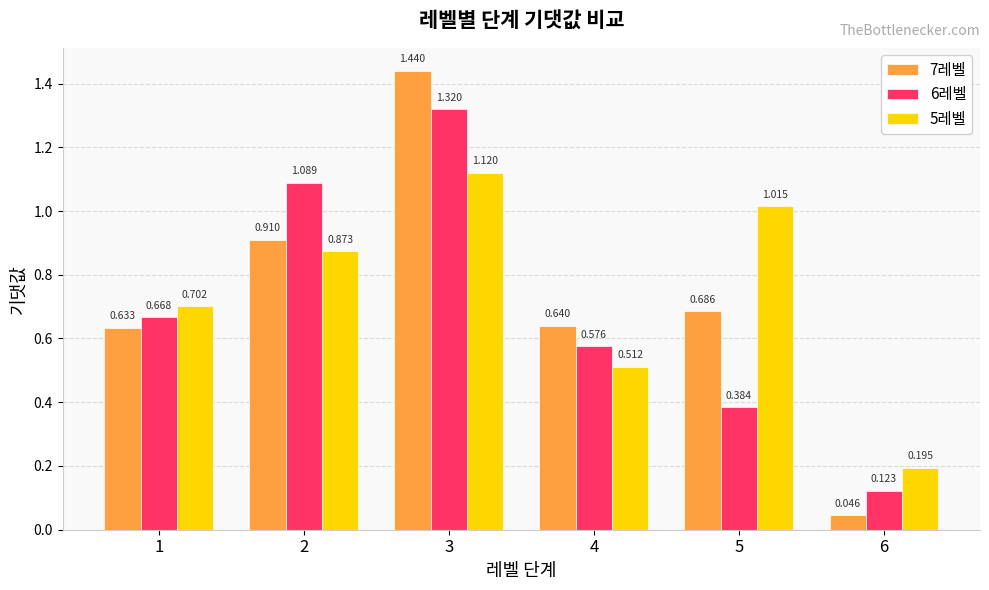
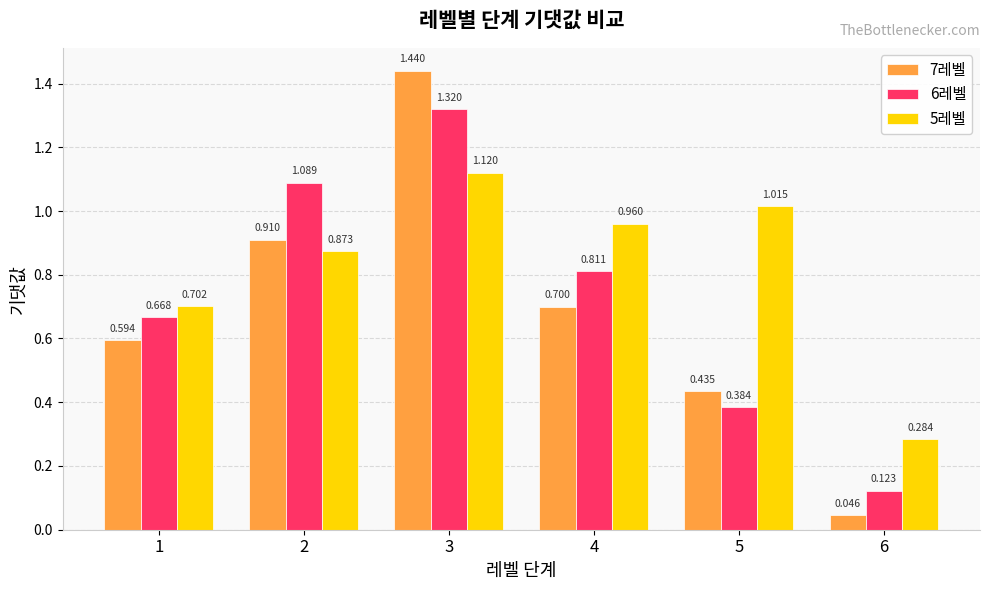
  {
    "7레벨": {
-     "1": 0.633,
+     "1": 0.594,
      "2": 0.910,
      "3": 1.440,
-     "4": 0.640,
-     "5": 0.686,
+     "4": 0.700,
+     "5": 0.435,
      "6": 0.046
    },
    "6레벨": {
      "1": 0.668,
      "2": 1.089,
      "3": 1.320,
-     "4": 0.576,
+     "4": 0.811,
      "5": 0.384,
      "6": 0.123
    },
    "5레벨": {
      "1": 0.702,
      "2": 0.873,
      "3": 1.120,
-     "4": 0.512,
+     "4": 0.960,
      "5": 1.015,
-     "6": 0.195
+     "6": 0.284
    }
  }
